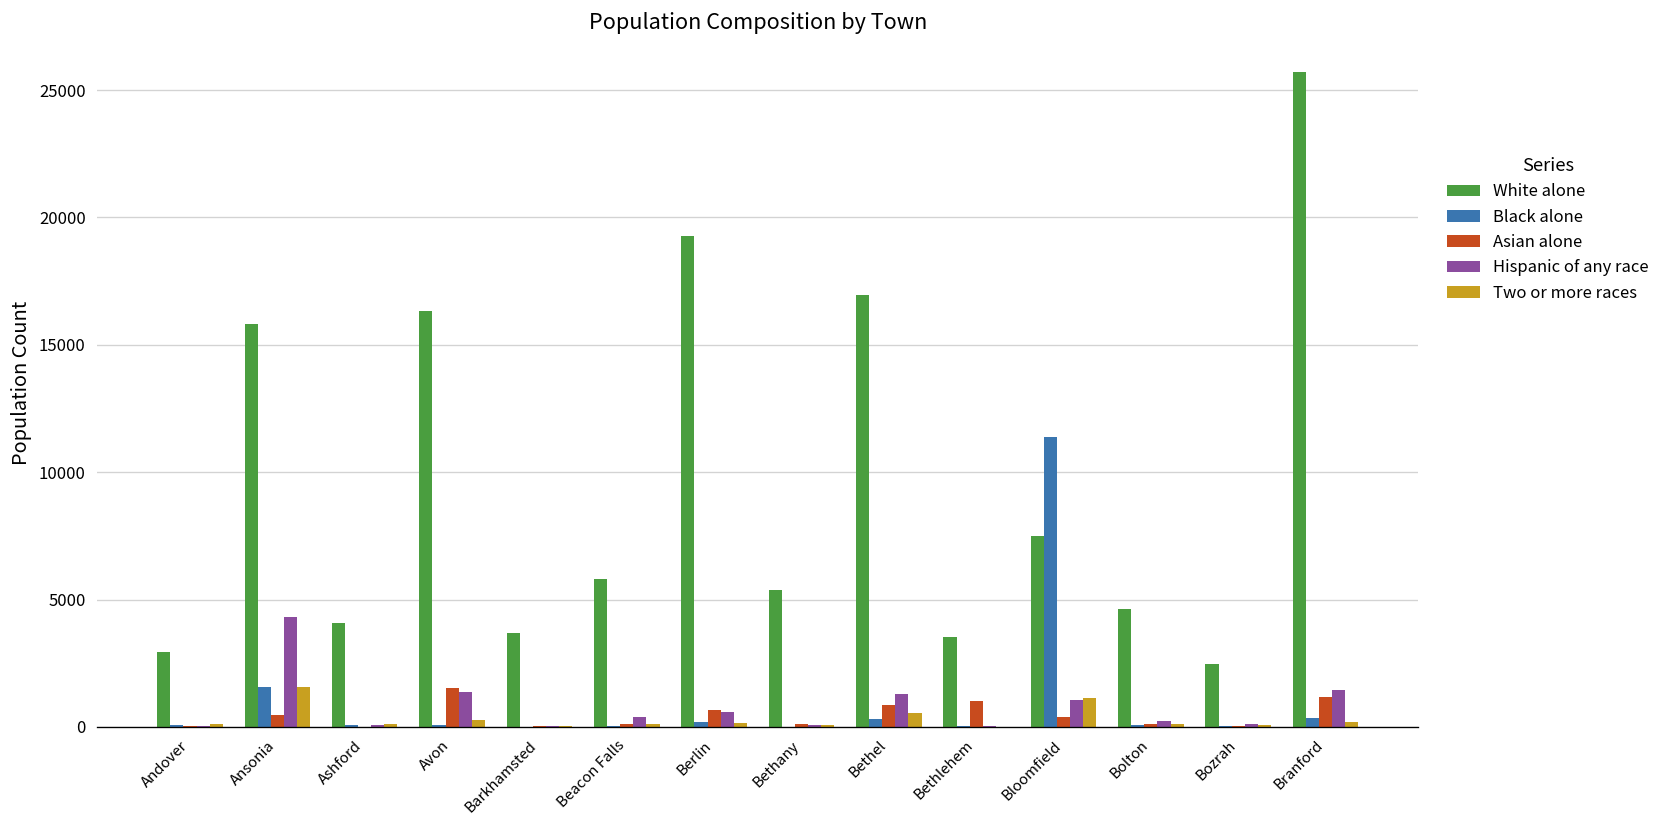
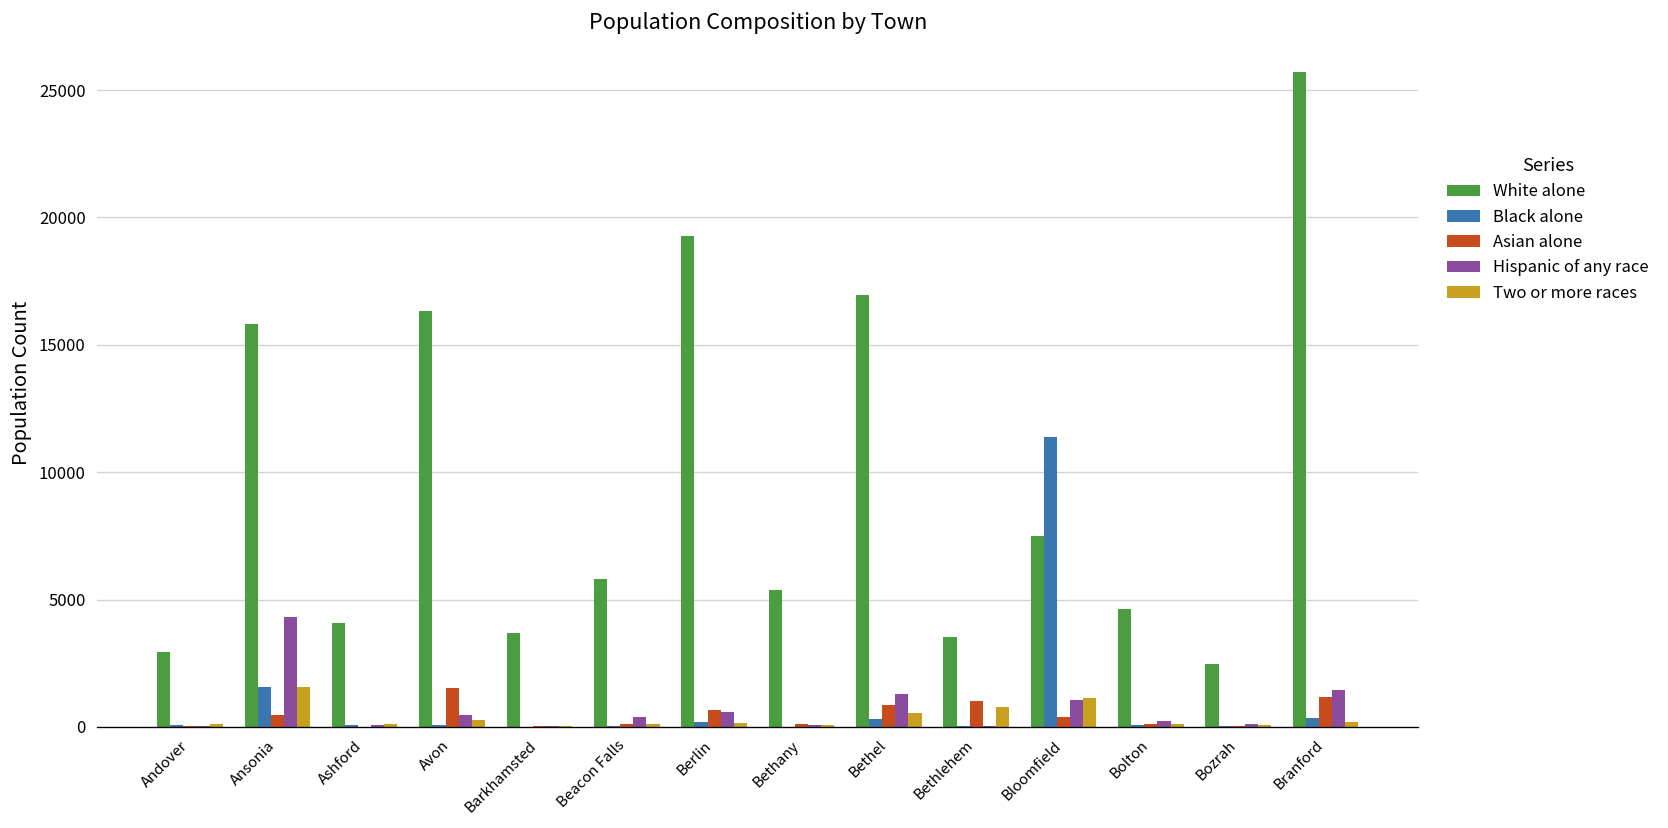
  {
    "White alone": {
      "Andover": 2900,
      "Ansonia": 15800,
      "Ashford": 4100,
      "Avon": 16300,
      "Barkhamsted": 3700,
      "Beacon Falls": 5800,
      "Berlin": 19300,
      "Bethany": 5400,
      "Bethel": 17000,
      "Bethlehem": 3500,
      "Bloomfield": 7500,
      "Bolton": 4600,
      "Bozrah": 2500,
      "Branford": 25700
    },
    "Black alone": {
      "Ansonia": 1600,
      "Berlin": 200,
      "Bethel": 300,
      "Bloomfield": 11400,
      "Branford": 300
    },
    "Asian alone": {
      "Ansonia": 500,
      "Avon": 1500,
      "Berlin": 600,
      "Bethel": 900,
      "Bethlehem": 1000,
      "Bloomfield": 400,
      "Branford": 1200
    },
    "Hispanic of any race": {
      "Ansonia": 4300,
-     "Avon": 1400,
+     "Avon": 500,
      "Beacon Falls": 400,
      "Berlin": 600,
      "Bethel": 1300,
      "Bloomfield": 1100,
      "Bolton": 200,
      "Branford": 1500
    },
    "Two or more races": {
      "Ansonia": 1600,
      "Avon": 300,
      "Berlin": 100,
      "Bethel": 500,
-     "Bethlehem": 0,
+     "Bethlehem": 800,
      "Bloomfield": 1100,
      "Branford": 200
    }
  }
